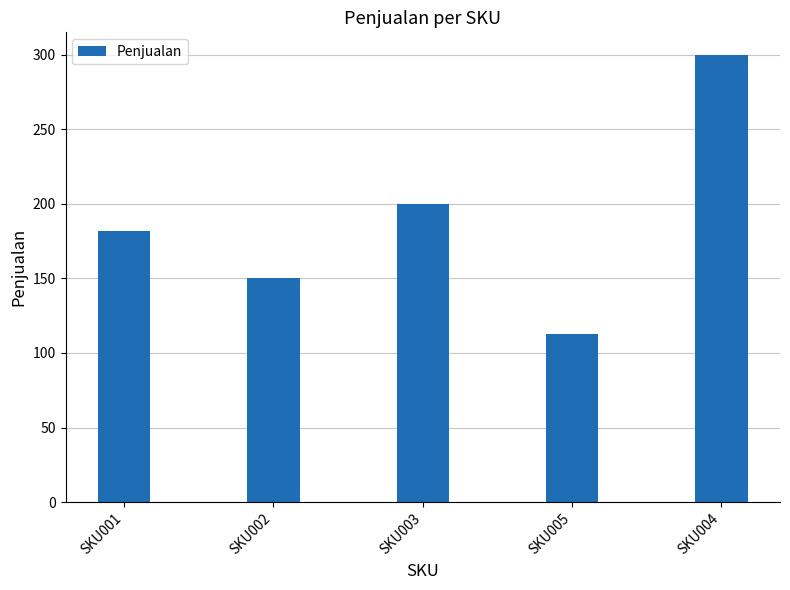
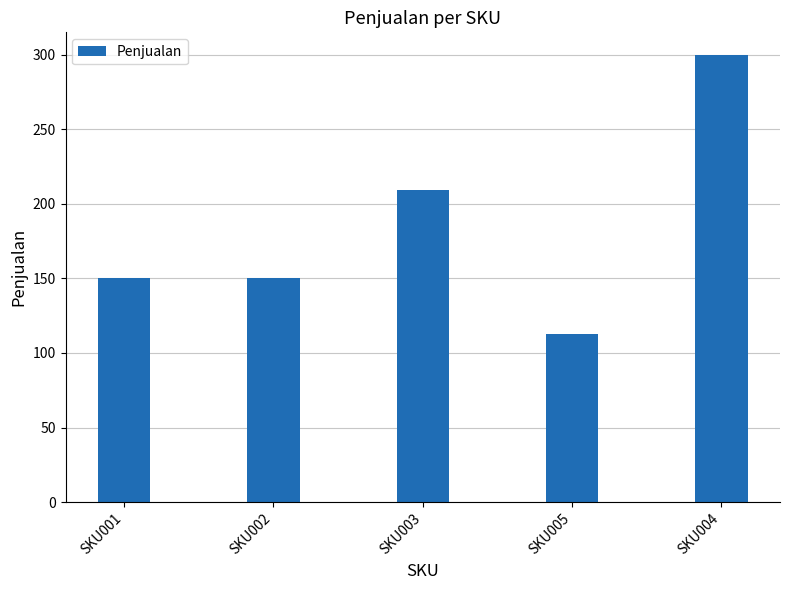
  {
-   "SKU001": 182,
+   "SKU001": 150,
    "SKU002": 150,
-   "SKU003": 200,
+   "SKU003": 209,
    "SKU005": 113,
    "SKU004": 300
  }
